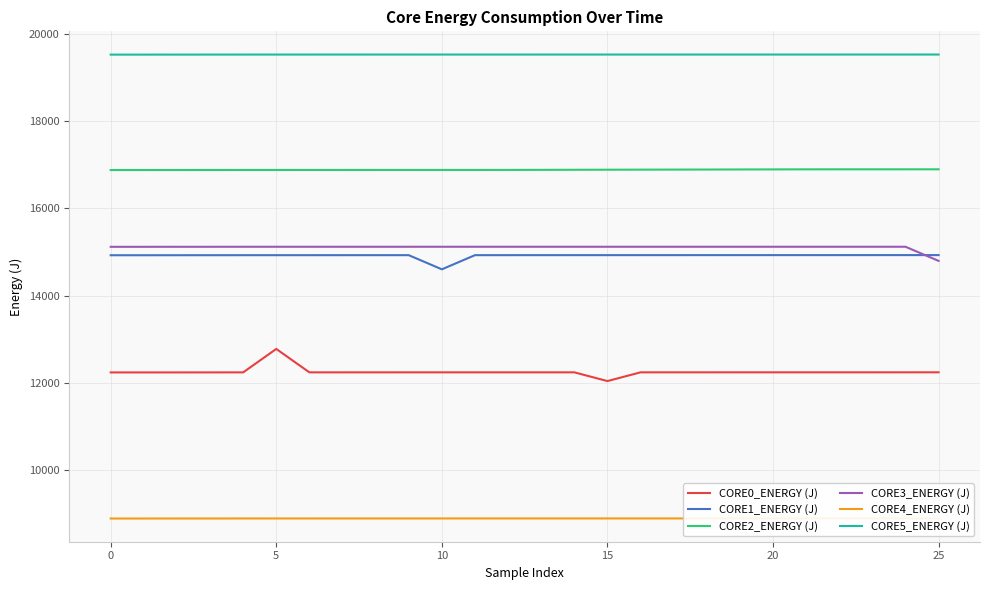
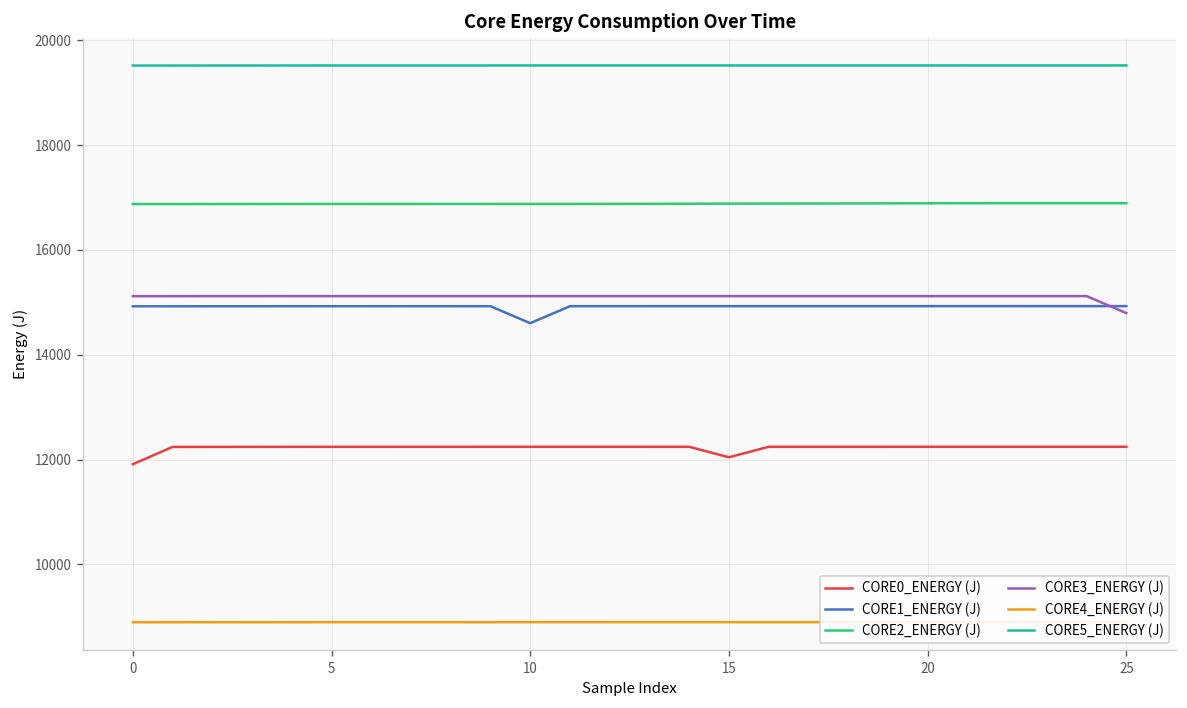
  {
    "CORE0_ENERGY (J)": {
-     "0": 12200,
-     "5": 12800,
+     "0": 11900,
+     "5": 12200,
      "10": 12200,
      "15": 12000,
      "20": 12200,
      "25": 12200
    },
    "CORE1_ENERGY (J)": {
      "0": 14900,
      "5": 14900,
      "10": 14600,
      "15": 14900,
      "20": 14900,
      "25": 14900
    },
    "CORE3_ENERGY (J)": {
      "0": 15100,
      "5": 15100,
      "10": 15100,
      "15": 15100,
      "20": 15100,
      "25": 14800
    },
    "CORE4_ENERGY (J)": {
      "0": 8900,
      "5": 8900,
      "10": 8900,
      "15": 8900
    }
  }
